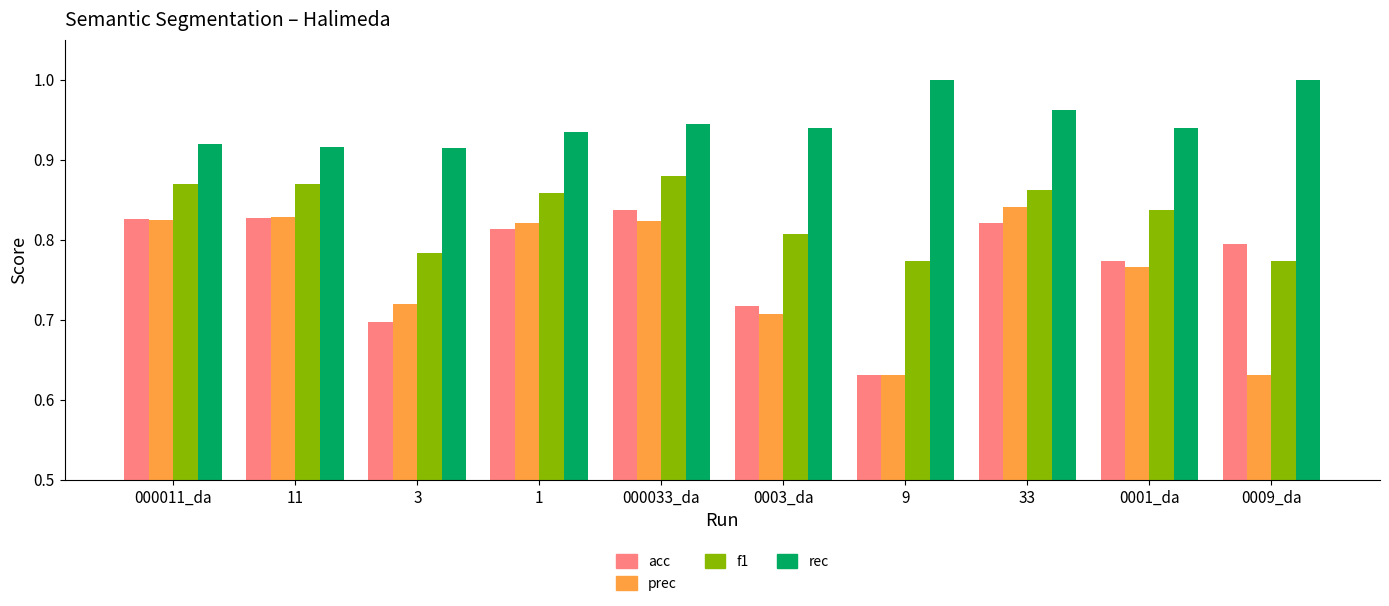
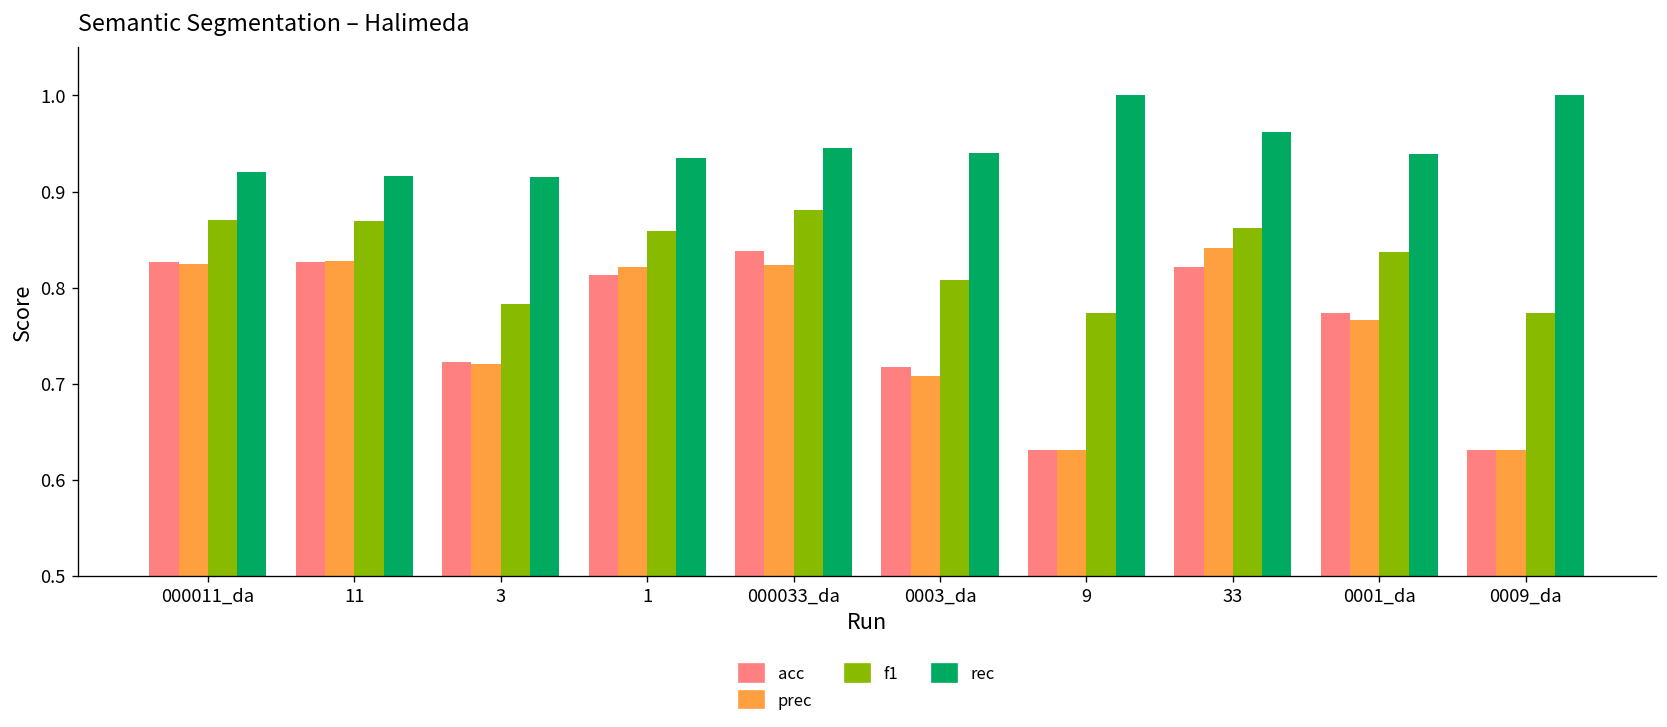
  {
    "acc": {
      "000011_da": 0.83,
      "11": 0.83,
-     "3": 0.70,
+     "3": 0.72,
      "1": 0.81,
      "000033_da": 0.84,
      "0003_da": 0.72,
      "9": 0.63,
      "33": 0.82,
      "0001_da": 0.77,
-     "0009_da": 0.80
+     "0009_da": 0.63
    },
    "prec": {
      "000011_da": 0.82,
      "11": 0.83,
      "3": 0.72,
      "1": 0.82,
      "000033_da": 0.82,
      "0003_da": 0.71,
      "9": 0.63,
      "33": 0.84,
      "0001_da": 0.77,
      "0009_da": 0.63
    },
    "f1": {
      "000011_da": 0.87,
      "11": 0.87,
      "3": 0.78,
      "1": 0.86,
      "000033_da": 0.88,
      "0003_da": 0.81,
      "9": 0.77,
      "33": 0.86,
      "0001_da": 0.84,
      "0009_da": 0.77
    },
    "rec": {
      "000011_da": 0.92,
      "11": 0.92,
      "3": 0.92,
      "1": 0.94,
      "000033_da": 0.95,
      "0003_da": 0.94,
      "9": 1.00,
      "33": 0.96,
      "0001_da": 0.94,
      "0009_da": 1.00
    }
  }
